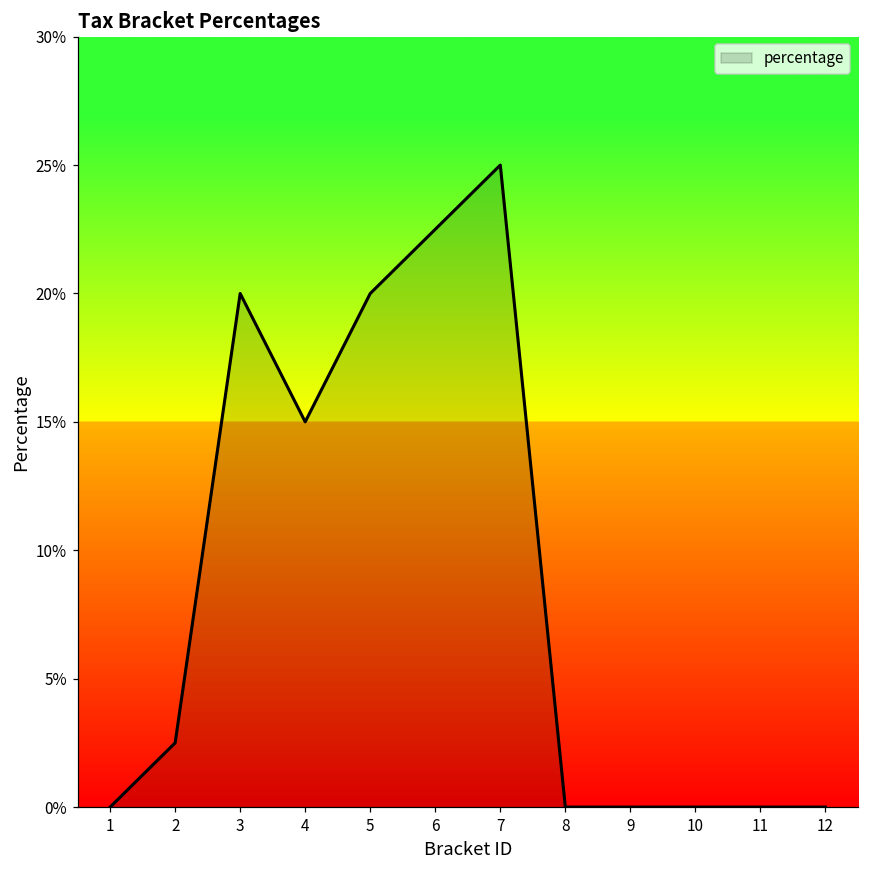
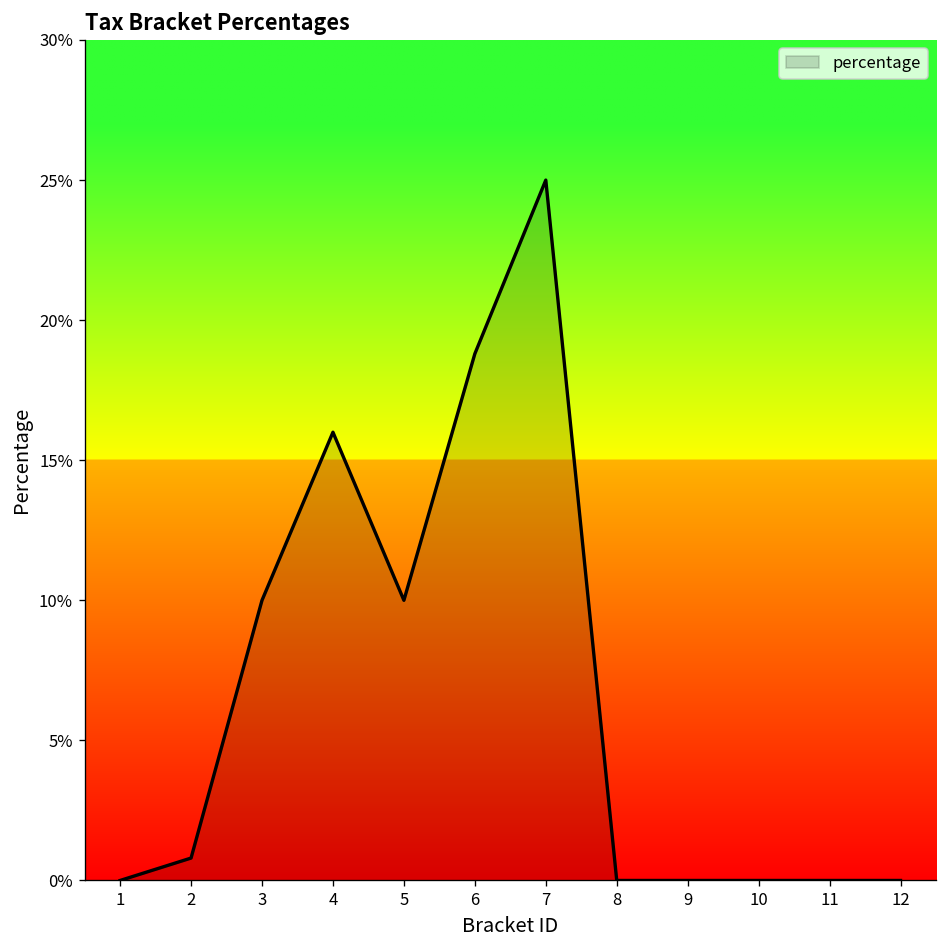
  {
    "1": "0.0%",
-   "2": "2.5%",
-   "3": "20.0%",
-   "4": "15.0%",
-   "5": "20.0%",
-   "6": "22.5%",
+   "2": "0.8%",
+   "3": "10.0%",
+   "4": "16.0%",
+   "5": "10.0%",
+   "6": "18.8%",
    "7": "25.0%",
    "8": "0.0%",
    "9": "0.0%",
    "10": "0.0%",
    "11": "0.0%",
    "12": "0.0%"
  }
